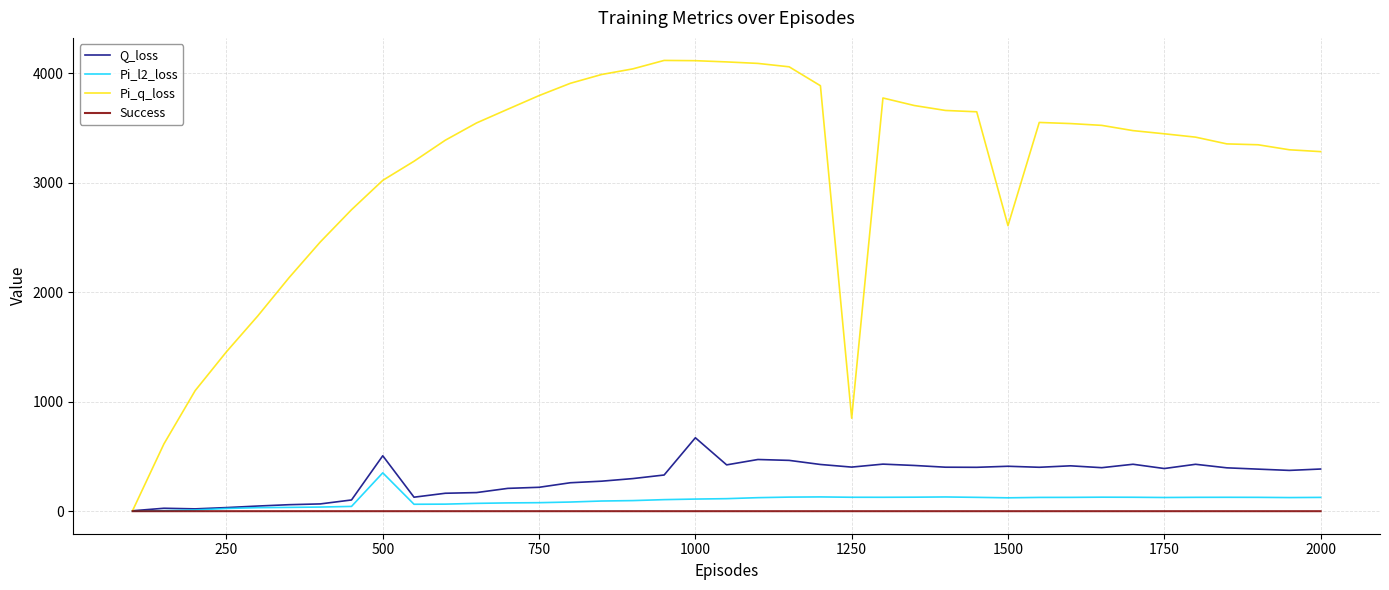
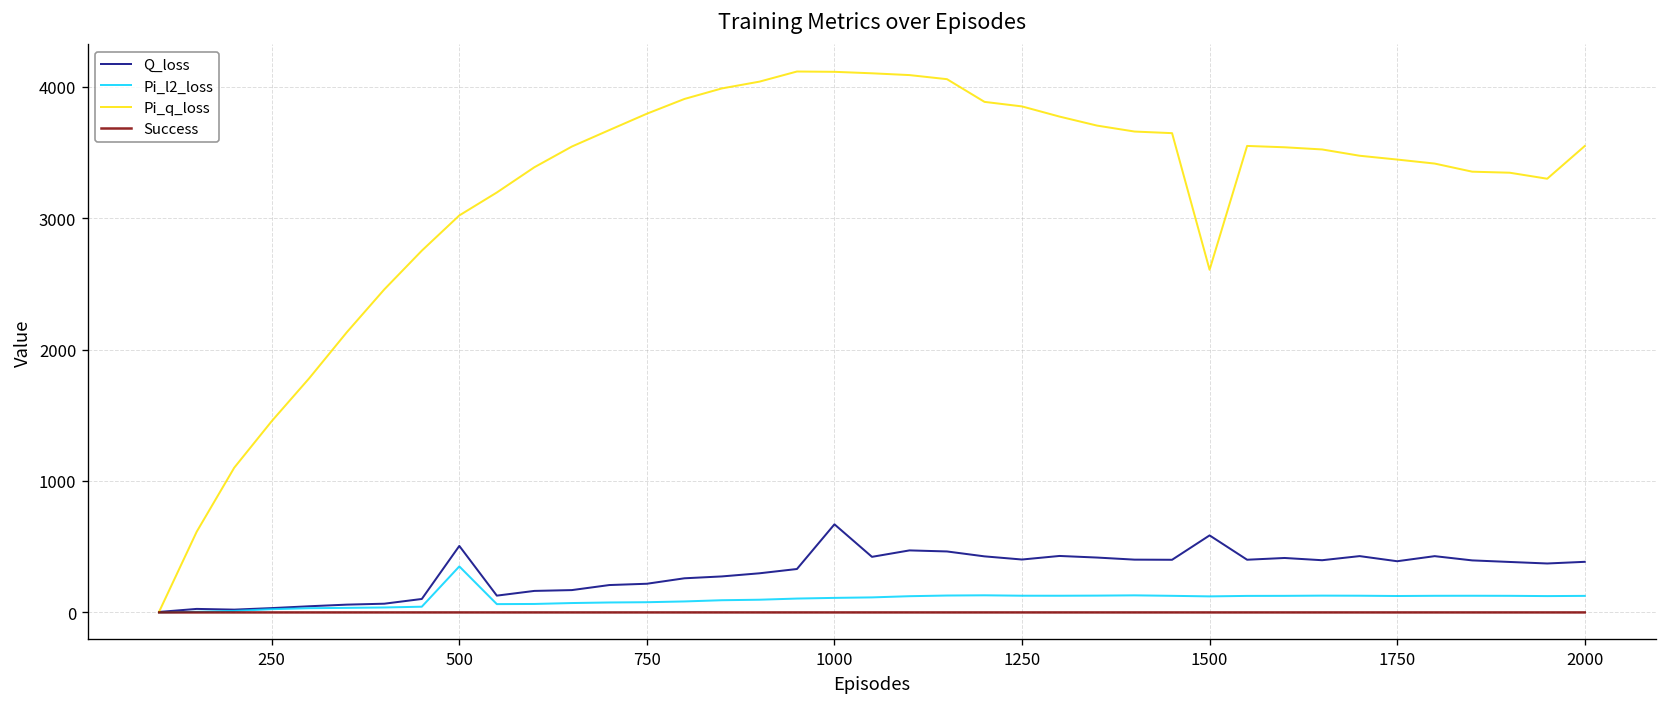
  {
    "Q_loss": {
      "500": 510,
      "750": 220,
      "1000": 670,
      "1250": 400,
-     "1500": 410,
+     "1500": 590,
      "1750": 390,
      "2000": 380
    },
    "Pi_l2_loss": {
      "500": 350,
      "750": 80,
      "1000": 110,
      "1250": 130,
      "1500": 120,
      "1750": 120,
      "2000": 130
    },
    "Pi_q_loss": {
      "250": 1460,
      "500": 3020,
      "750": 3790,
      "1000": 4110,
-     "1250": 850,
+     "1250": 3850,
      "1500": 2610,
      "1750": 3450,
-     "2000": 3280
+     "2000": 3550
    },
    "Success": {
      "250": 0,
      "500": 0,
      "750": 0,
      "1000": 0,
      "1250": 0,
      "1500": 0,
      "1750": 0,
      "2000": 0
    }
  }
